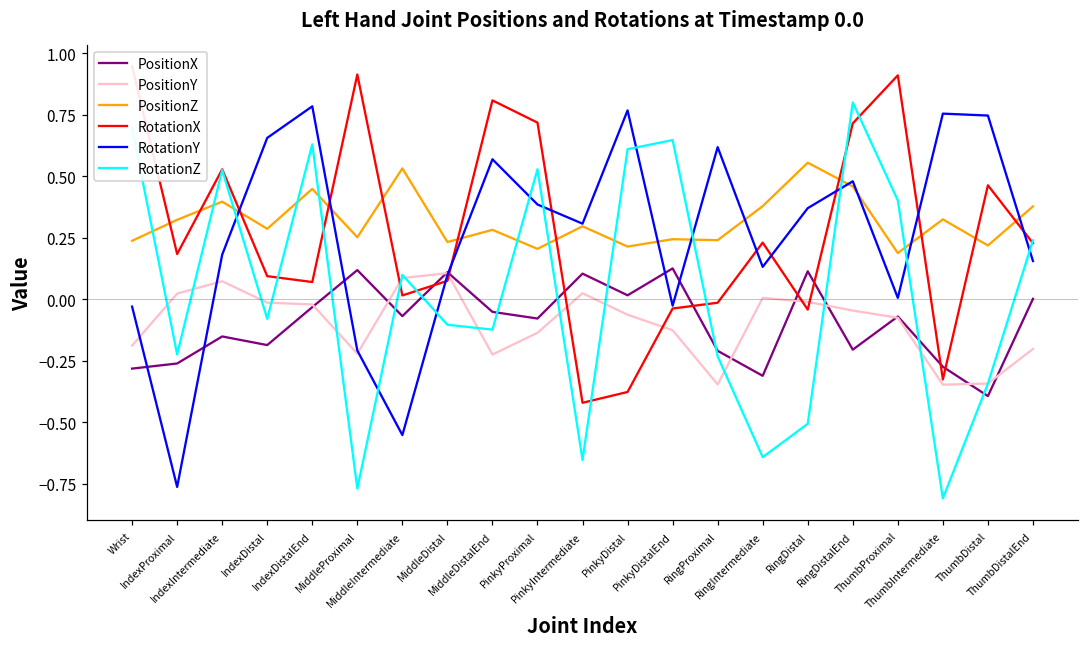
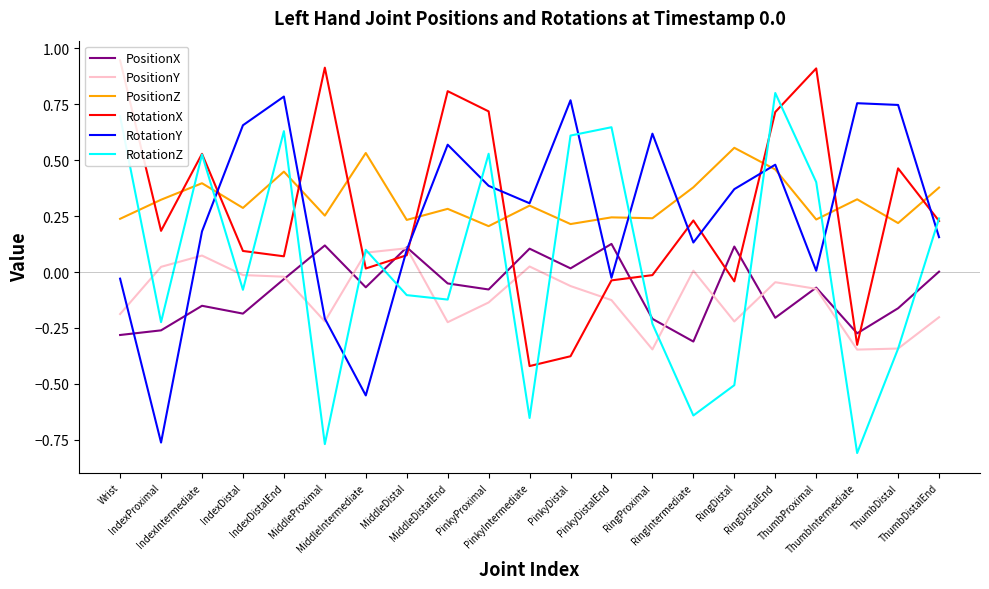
  {
    "PositionX": {
      "Wrist": -0.28,
      "IndexProximal": -0.26,
      "IndexIntermediate": -0.15,
      "IndexDistal": -0.19,
      "MiddleProximal": 0.12,
      "MiddleIntermediate": -0.07,
      "MiddleDistalEnd": -0.05,
      "PinkyProximal": -0.08,
      "PinkyIntermediate": 0.10,
      "PinkyDistal": 0.02,
      "PinkyDistalEnd": 0.13,
      "RingProximal": -0.21,
      "RingIntermediate": -0.31,
      "RingDistal": 0.11,
      "RingDistalEnd": -0.20,
      "ThumbIntermediate": -0.27,
-     "ThumbDistal": -0.39,
+     "ThumbDistal": -0.16,
      "ThumbDistalEnd": 0.00
    },
    "PositionY": {
      "Wrist": -0.19,
      "IndexProximal": 0.02,
      "IndexIntermediate": 0.07,
      "IndexDistal": -0.01,
      "MiddleProximal": -0.22,
      "MiddleIntermediate": 0.09,
      "MiddleDistalEnd": -0.22,
      "PinkyProximal": -0.14,
      "PinkyIntermediate": 0.02,
      "PinkyDistal": -0.06,
      "PinkyDistalEnd": -0.13,
      "RingProximal": -0.35,
      "RingIntermediate": 0.01,
-     "RingDistal": -0.01,
+     "RingDistal": -0.22,
      "RingDistalEnd": -0.05,
      "ThumbIntermediate": -0.35,
      "ThumbDistalEnd": -0.20
    },
    "PositionZ": {
      "Wrist": 0.24,
      "IndexProximal": 0.32,
      "IndexIntermediate": 0.40,
      "IndexDistal": 0.29,
      "IndexDistalEnd": 0.45,
      "MiddleProximal": 0.25,
      "MiddleIntermediate": 0.53,
      "MiddleDistal": 0.23,
      "MiddleDistalEnd": 0.28,
      "PinkyProximal": 0.21,
      "PinkyDistal": 0.21,
      "PinkyDistalEnd": 0.24,
      "RingProximal": 0.24,
      "RingIntermediate": 0.38,
      "RingDistal": 0.56,
      "RingDistalEnd": 0.46,
-     "ThumbProximal": 0.19,
+     "ThumbProximal": 0.24,
      "ThumbIntermediate": 0.33,
      "ThumbDistal": 0.22,
      "ThumbDistalEnd": 0.38
    },
    "RotationX": {
      "IndexProximal": 0.18,
      "IndexDistal": 0.09,
      "IndexDistalEnd": 0.07,
      "MiddleProximal": 0.91,
      "MiddleIntermediate": 0.02,
      "MiddleDistal": 0.08,
      "MiddleDistalEnd": 0.81,
      "PinkyProximal": 0.72,
      "PinkyIntermediate": -0.42,
      "PinkyDistal": -0.38,
      "PinkyDistalEnd": -0.04,
      "RingProximal": -0.01,
      "RingIntermediate": 0.23,
      "RingDistal": -0.04,
      "RingDistalEnd": 0.72,
      "ThumbProximal": 0.91,
      "ThumbIntermediate": -0.33,
      "ThumbDistal": 0.46,
      "ThumbDistalEnd": 0.23
    },
    "RotationY": {
      "Wrist": -0.03,
      "IndexProximal": -0.76,
      "IndexIntermediate": 0.18,
      "IndexDistal": 0.66,
      "IndexDistalEnd": 0.78,
      "MiddleProximal": -0.21,
      "MiddleIntermediate": -0.55,
      "MiddleDistalEnd": 0.57,
      "PinkyProximal": 0.39,
      "PinkyDistal": 0.77,
      "PinkyDistalEnd": -0.03,
      "RingProximal": 0.62,
      "RingIntermediate": 0.13,
      "RingDistal": 0.37,
      "RingDistalEnd": 0.48,
      "ThumbProximal": 0.01,
      "ThumbIntermediate": 0.75,
      "ThumbDistal": 0.75,
      "ThumbDistalEnd": 0.16
    },
    "RotationZ": {
      "IndexProximal": -0.22,
      "IndexDistal": -0.08,
      "IndexDistalEnd": 0.63,
      "MiddleProximal": -0.77,
      "MiddleIntermediate": 0.10,
      "MiddleDistal": -0.10,
      "MiddleDistalEnd": -0.12,
      "PinkyProximal": 0.53,
      "PinkyIntermediate": -0.65,
      "PinkyDistal": 0.61,
      "PinkyDistalEnd": 0.65,
      "RingProximal": -0.23,
      "RingIntermediate": -0.64,
      "RingDistal": -0.51,
      "RingDistalEnd": 0.80,
      "ThumbProximal": 0.40,
      "ThumbIntermediate": -0.81,
      "ThumbDistalEnd": 0.24
    }
  }
